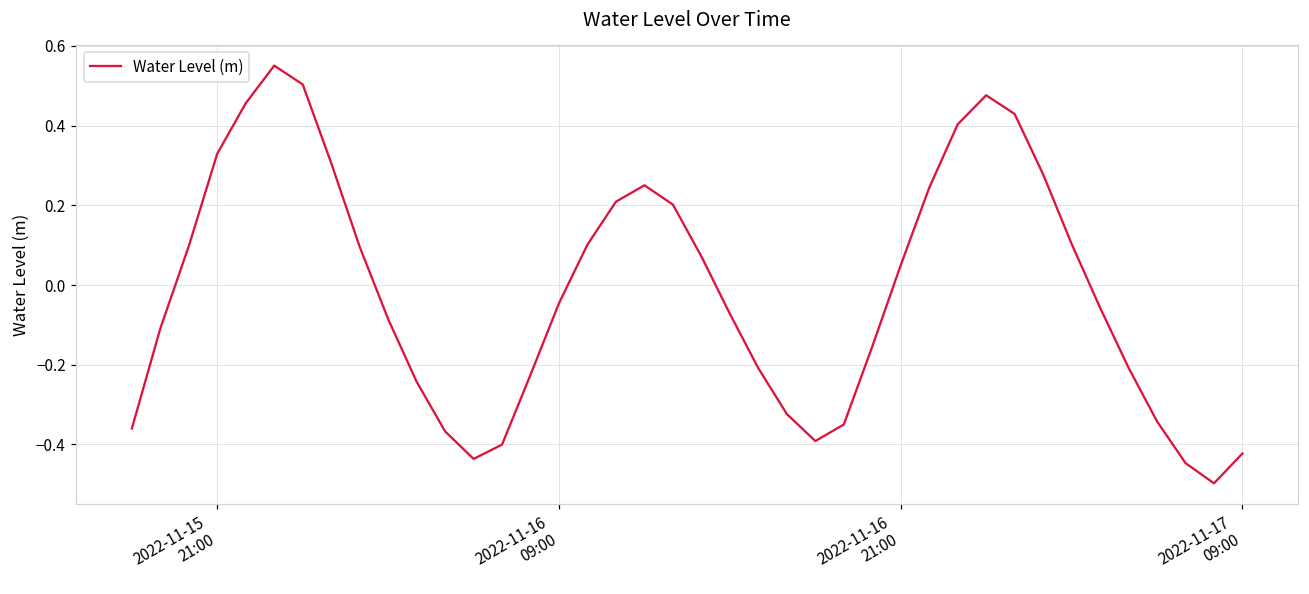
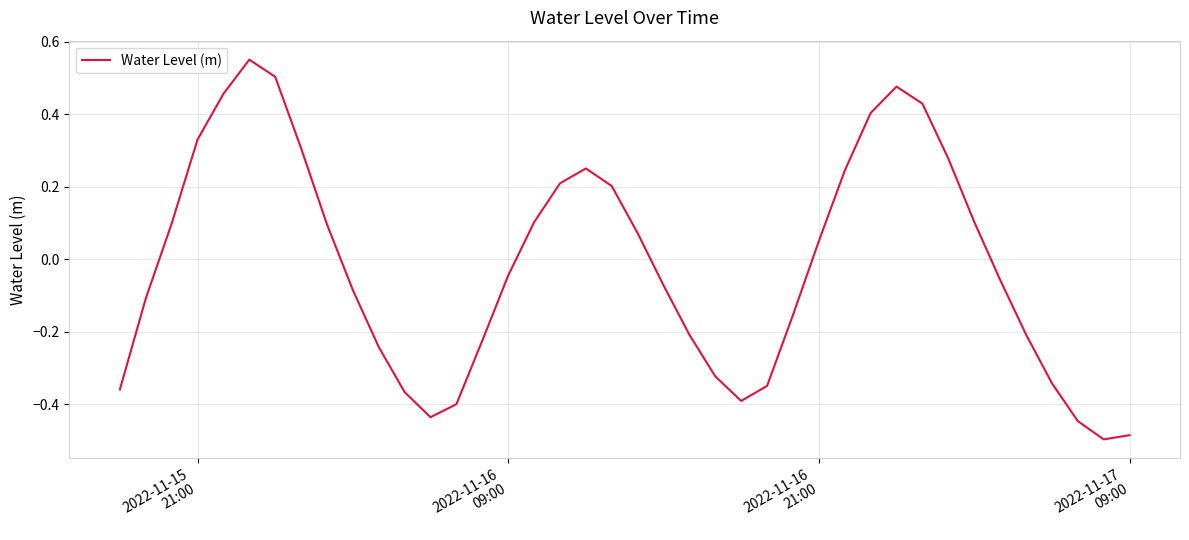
  {
    "2022-11-15 21:00": 0.33,
    "2022-11-16 09:00": -0.05,
    "2022-11-16 21:00": 0.05,
-   "2022-11-17 09:00": -0.42
+   "2022-11-17 09:00": -0.49
  }
